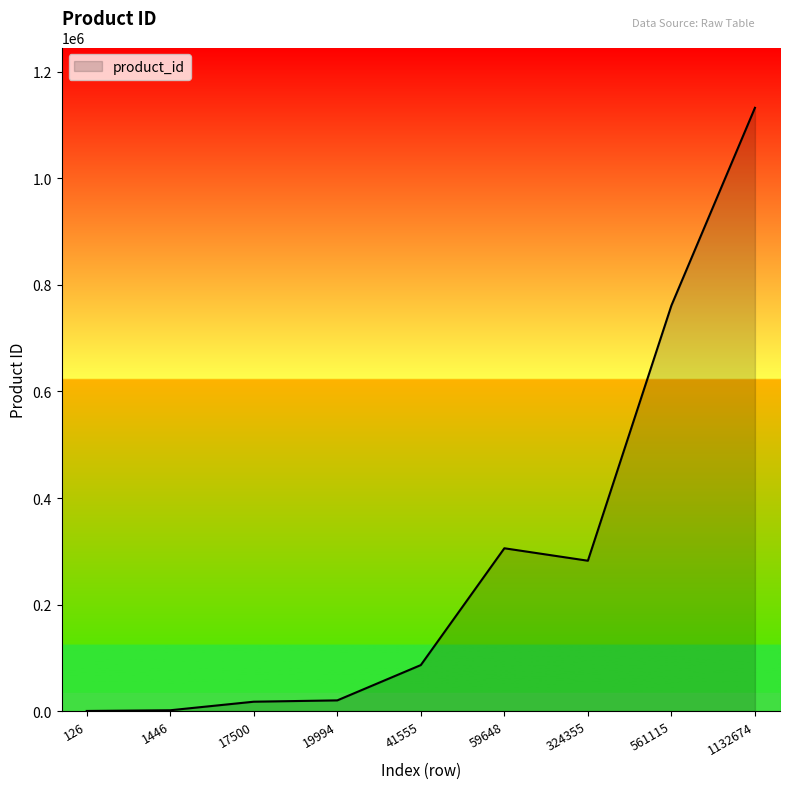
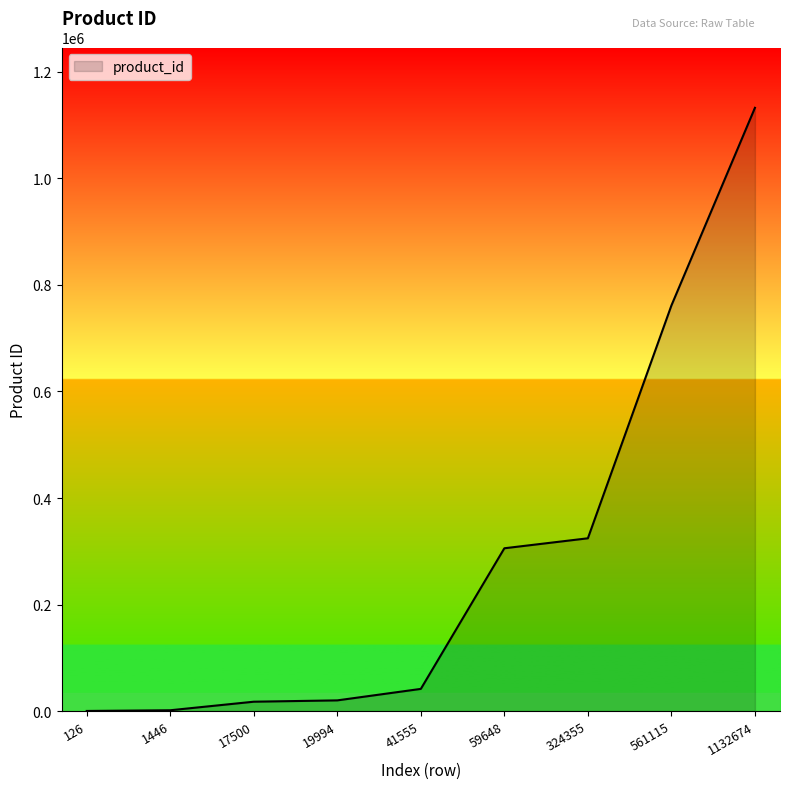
  {
-   "41555": 90000,
+   "41555": 40000,
    "59648": 310000,
-   "324355": 280000,
+   "324355": 320000,
    "561115": 760000,
    "1132674": 1130000
  }
